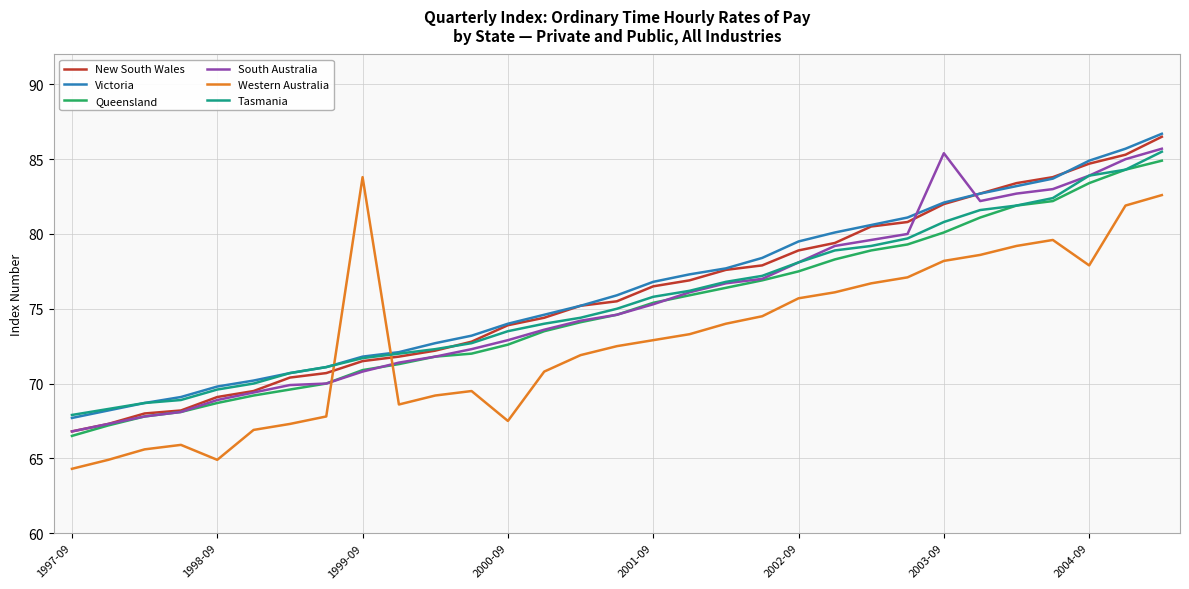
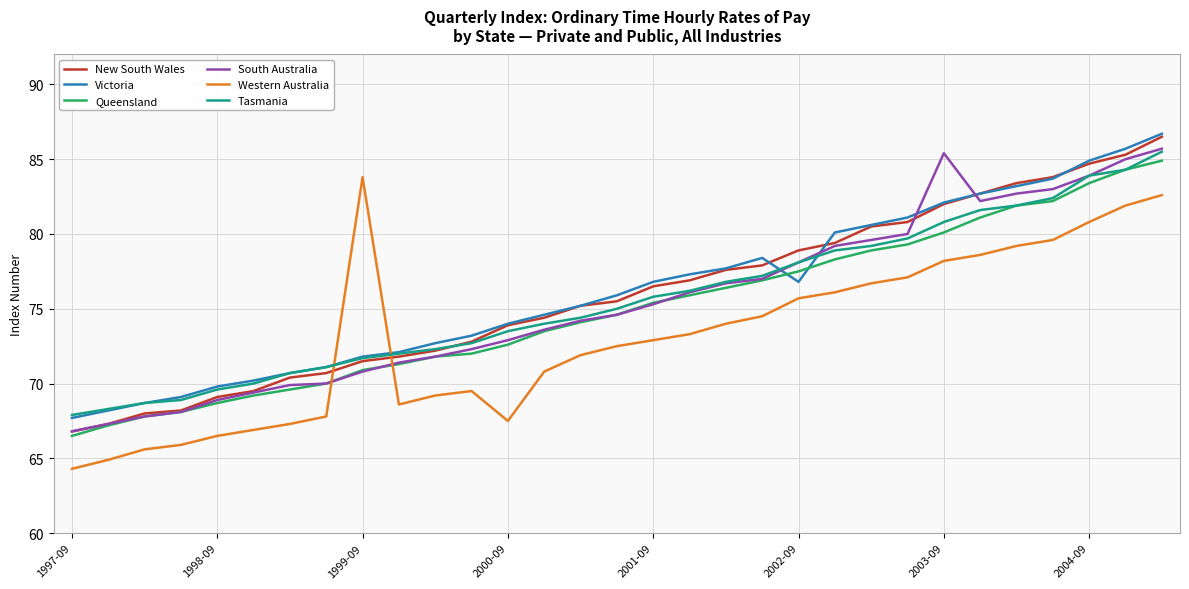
  {
    "New South Wales": {
      "1998-09": 69.1,
      "1999-09": 71.5,
      "2001-09": 76.5,
      "2002-09": 78.9,
      "2004-09": 84.7
    },
    "Victoria": {
      "1997-09": 67.7,
      "1998-09": 69.8,
      "2001-09": 76.8,
-     "2002-09": 79.5,
+     "2002-09": 76.8,
      "2004-09": 84.9
    },
    "South Australia": {
      "1998-09": 68.9,
      "2000-09": 72.9,
      "2003-09": 85.4
    },
    "Western Australia": {
      "1997-09": 64.3,
-     "1998-09": 64.9,
+     "1998-09": 66.5,
      "1999-09": 83.8,
      "2000-09": 67.5,
      "2001-09": 72.9,
      "2002-09": 75.7,
      "2003-09": 78.2,
-     "2004-09": 77.9
+     "2004-09": 80.8
    }
  }
